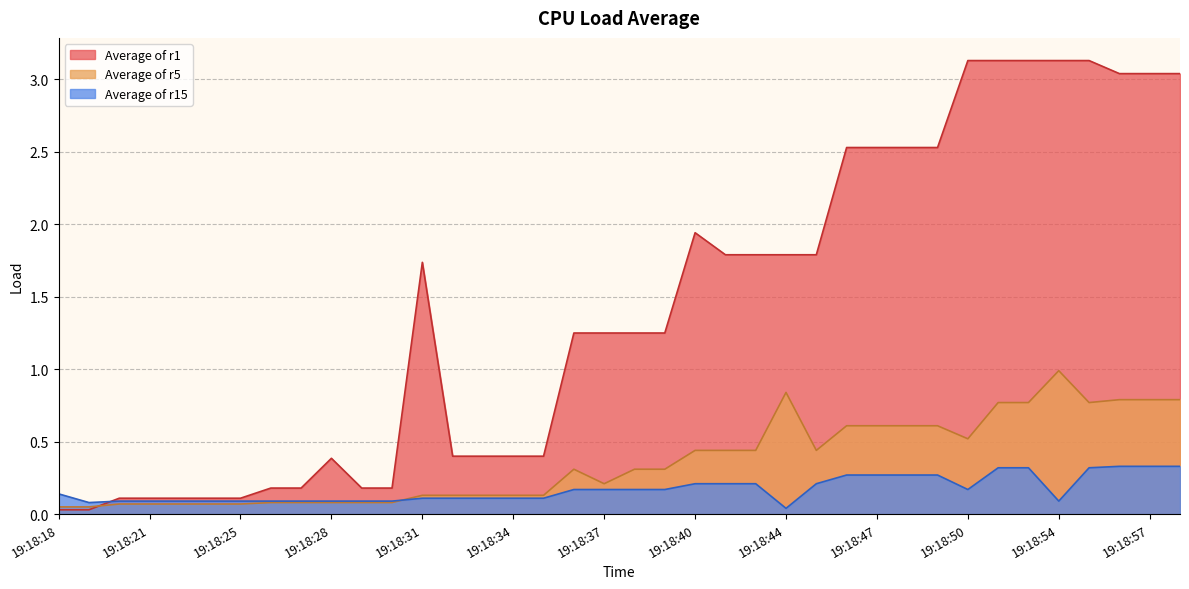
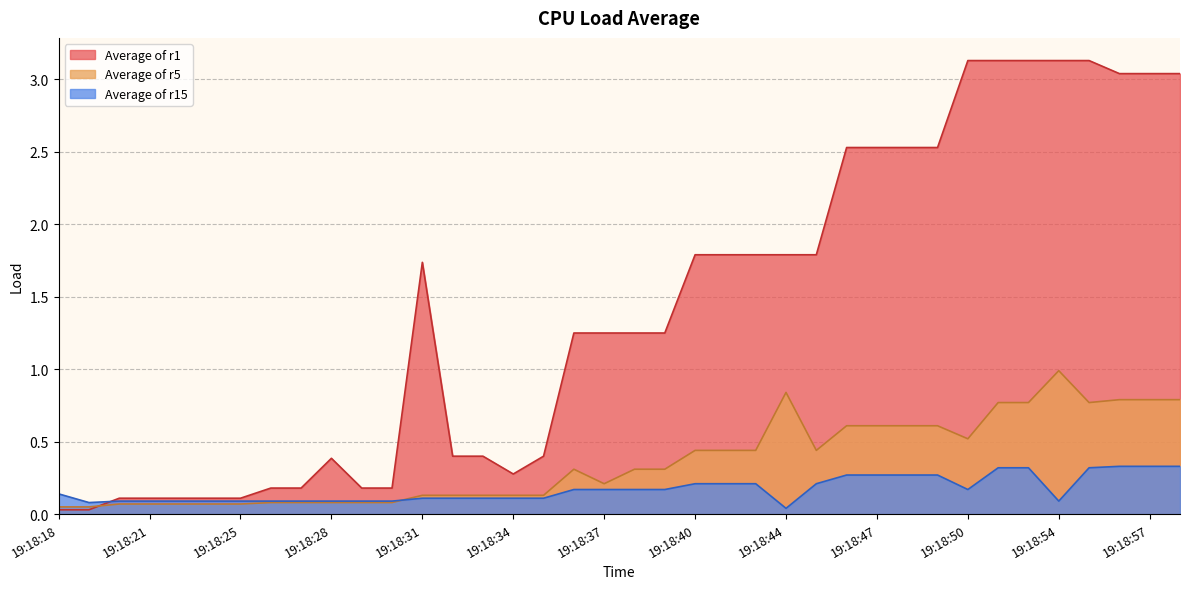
  {
    "Average of r1": {
      "19:18:18": 0.03,
      "19:18:21": 0.11,
      "19:18:25": 0.11,
      "19:18:28": 0.39,
      "19:18:31": 1.74,
-     "19:18:34": 0.40,
+     "19:18:34": 0.28,
      "19:18:37": 1.25,
-     "19:18:40": 1.94,
+     "19:18:40": 1.79,
      "19:18:44": 1.79,
      "19:18:47": 2.53,
      "19:18:50": 3.13,
      "19:18:54": 3.13,
      "19:18:57": 3.04
    },
    "Average of r5": {
      "19:18:18": 0.05,
      "19:18:21": 0.07,
      "19:18:25": 0.07,
      "19:18:31": 0.13,
      "19:18:34": 0.13,
      "19:18:37": 0.21,
      "19:18:40": 0.44,
      "19:18:44": 0.84,
      "19:18:47": 0.61,
      "19:18:50": 0.52,
      "19:18:54": 0.99,
      "19:18:57": 0.79
    },
    "Average of r15": {
      "19:18:18": 0.14,
      "19:18:21": 0.09,
      "19:18:25": 0.09,
      "19:18:31": 0.11,
      "19:18:34": 0.11,
      "19:18:37": 0.17,
      "19:18:40": 0.21,
      "19:18:44": 0.04,
      "19:18:47": 0.27,
      "19:18:50": 0.17,
      "19:18:54": 0.09,
      "19:18:57": 0.33
    }
  }
